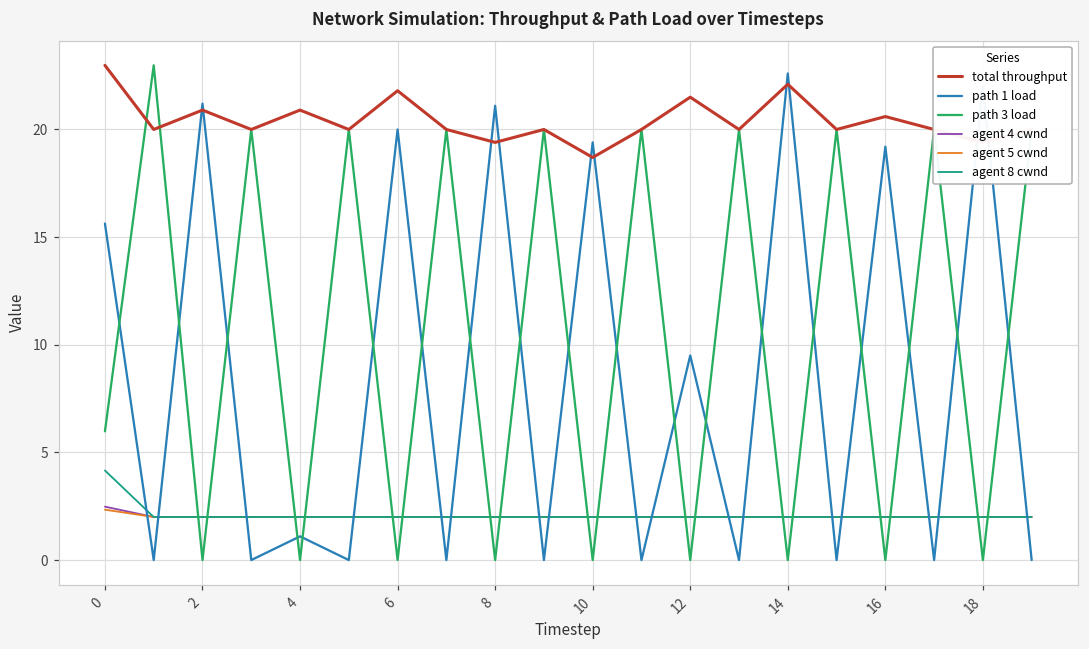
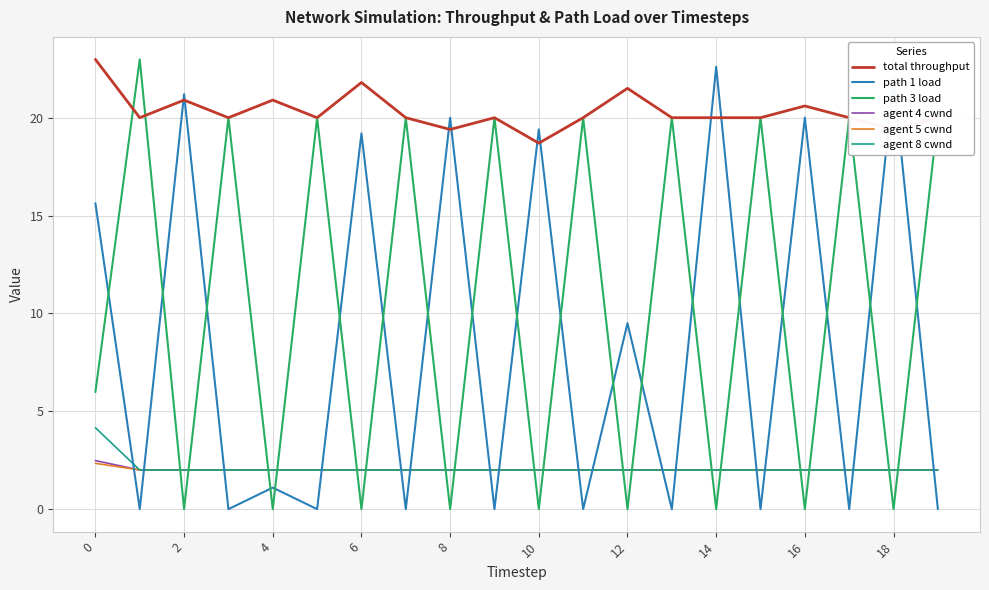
  {
    "total throughput": {
      "0": 23.0,
      "2": 20.9,
      "4": 20.9,
      "6": 21.8,
      "8": 19.4,
      "10": 18.7,
      "12": 21.5,
-     "14": 22.1,
+     "14": 20.0,
      "16": 20.6
    },
    "path 1 load": {
      "0": 15.6,
      "2": 21.2,
      "4": 1.1,
-     "6": 20.0,
-     "8": 21.1,
+     "6": 19.2,
+     "8": 20.0,
      "10": 19.4,
      "12": 9.5,
      "14": 22.6,
-     "16": 19.2
+     "16": 20.0
    },
    "agent 4 cwnd": {
      "0": 2.5
    },
    "agent 5 cwnd": {
      "0": 2.3
    }
  }
